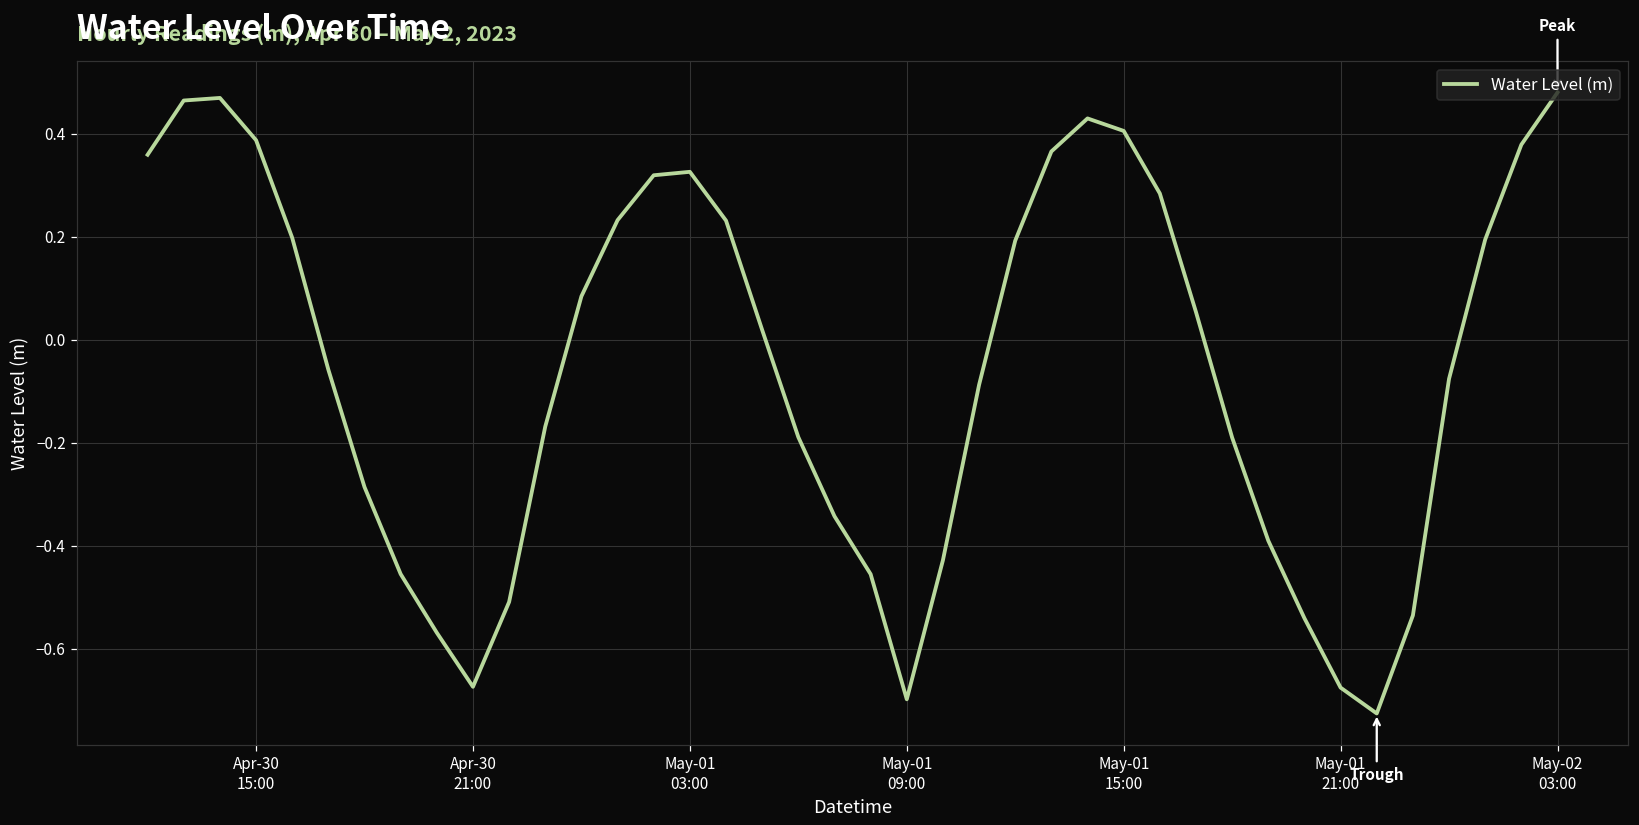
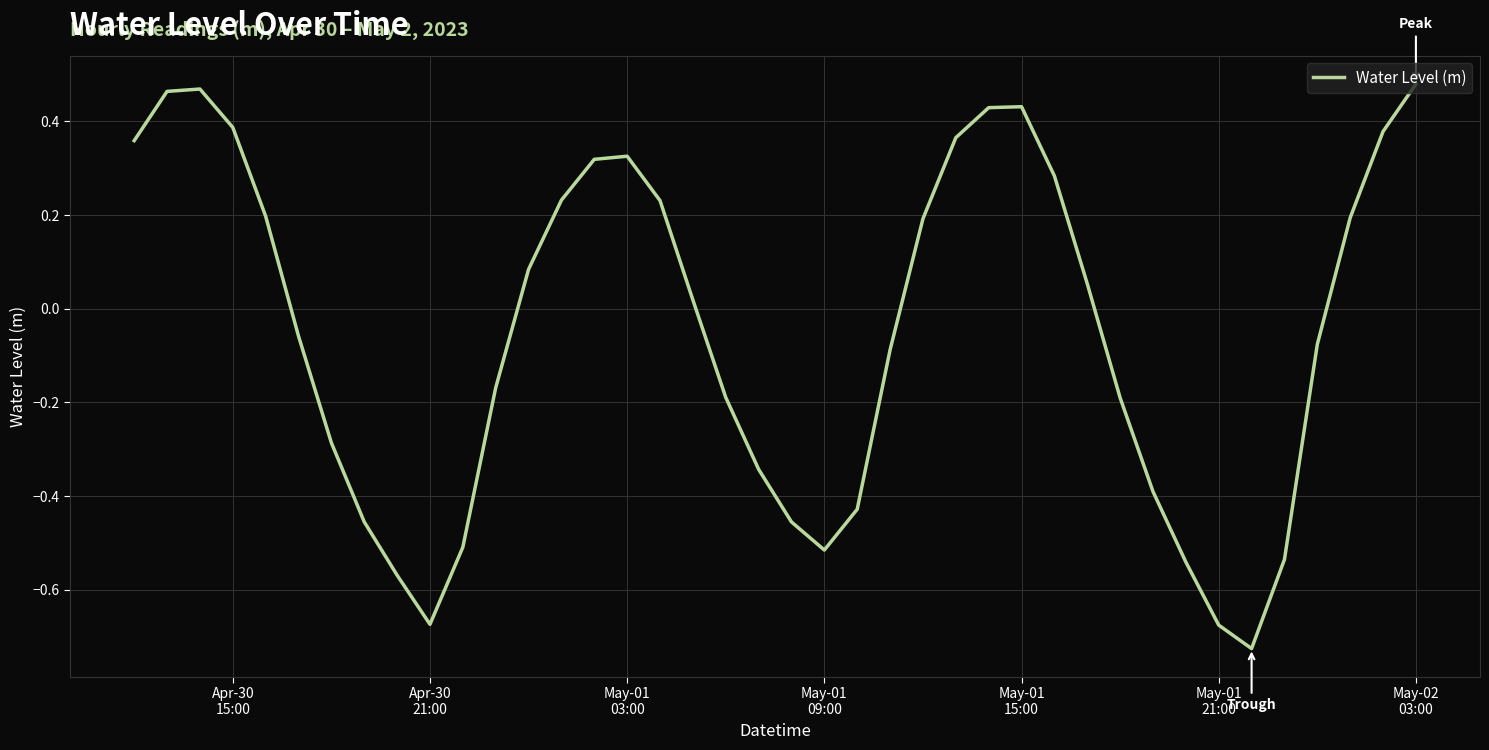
  {
    "Apr-30 15:00": 0.39,
    "Apr-30 21:00": -0.67,
    "May-01 03:00": 0.33,
-   "May-01 09:00": -0.70,
-   "May-01 15:00": 0.41,
+   "May-01 09:00": -0.52,
+   "May-01 15:00": 0.43,
    "May-01 21:00": -0.68
  }
